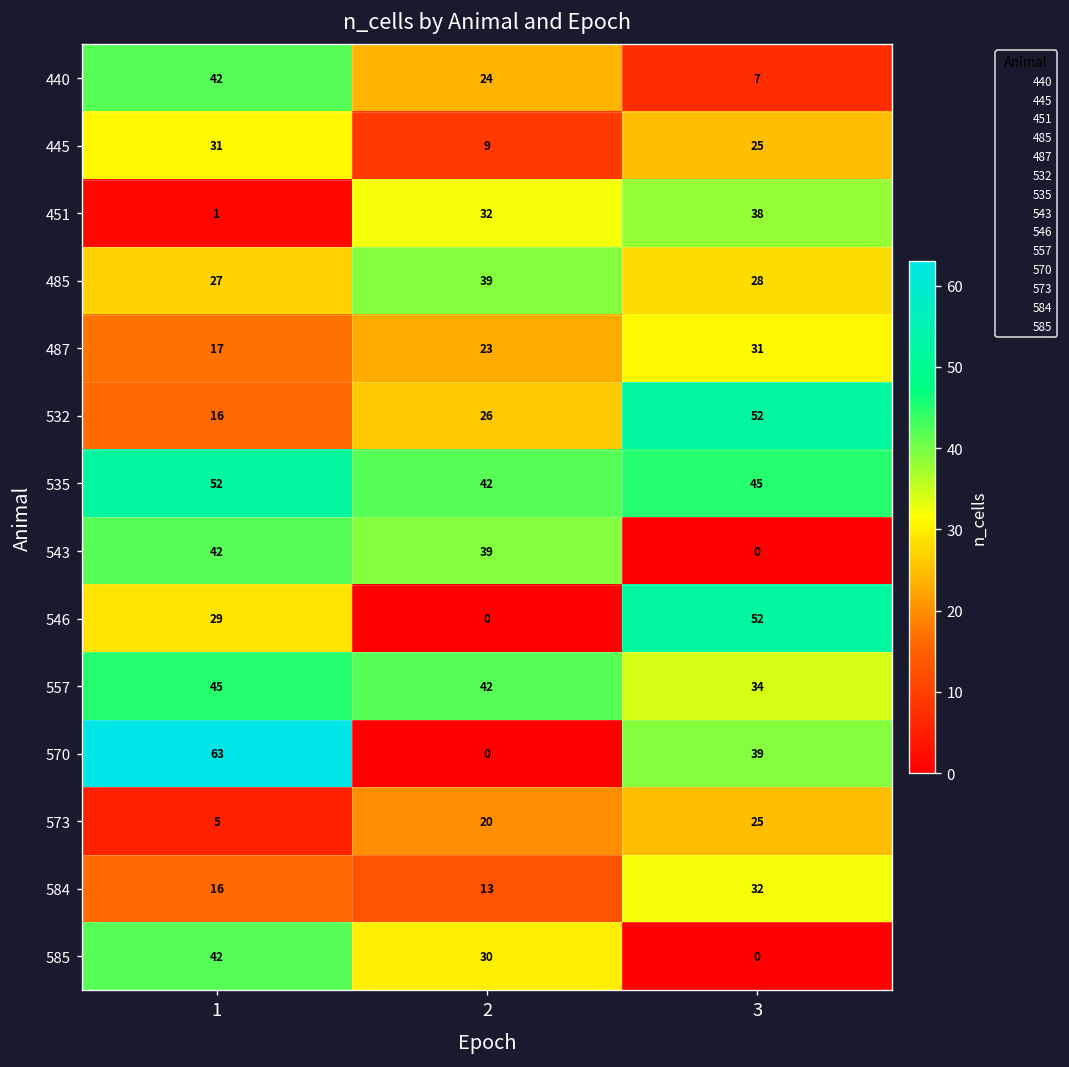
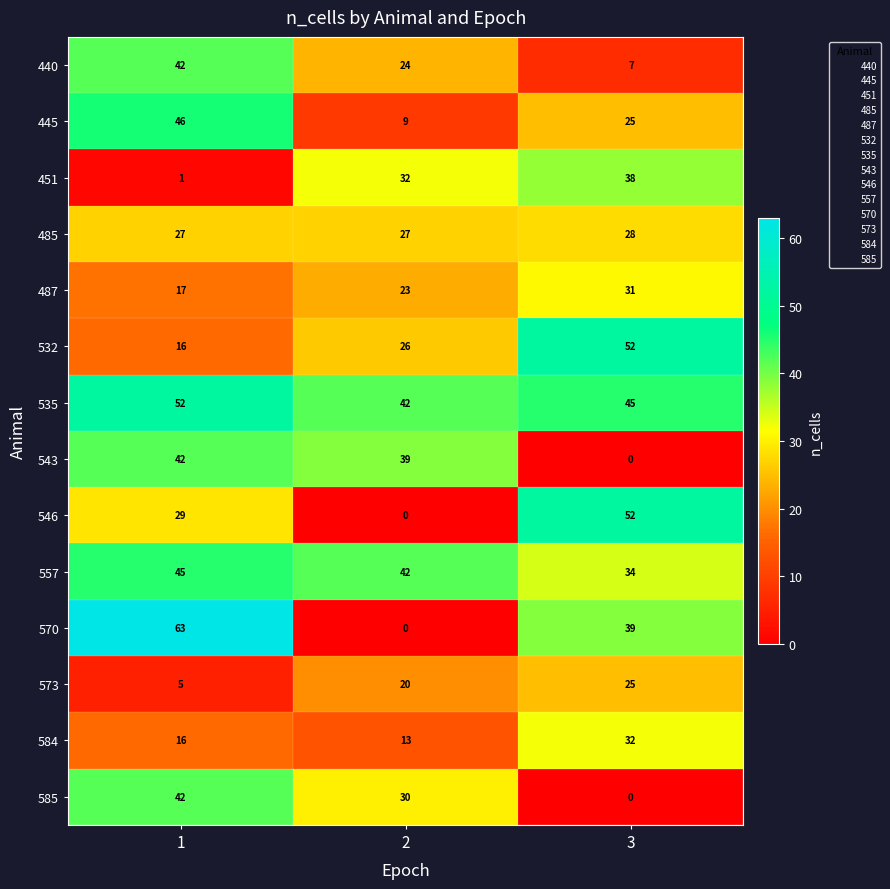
  {
    "440": {
      "1": 42,
      "2": 24,
      "3": 7
    },
    "445": {
-     "1": 31,
+     "1": 46,
      "2": 9,
      "3": 25
    },
    "451": {
      "1": 1,
      "2": 32,
      "3": 38
    },
    "485": {
      "1": 27,
-     "2": 39,
+     "2": 27,
      "3": 28
    },
    "487": {
      "1": 17,
      "2": 23,
      "3": 31
    },
    "532": {
      "1": 16,
      "2": 26,
      "3": 52
    },
    "535": {
      "1": 52,
      "2": 42,
      "3": 45
    },
    "543": {
      "1": 42,
      "2": 39,
      "3": 0
    },
    "546": {
      "1": 29,
      "2": 0,
      "3": 52
    },
    "557": {
      "1": 45,
      "2": 42,
      "3": 34
    },
    "570": {
      "1": 63,
      "2": 0,
      "3": 39
    },
    "573": {
      "1": 5,
      "2": 20,
      "3": 25
    },
    "584": {
      "1": 16,
      "2": 13,
      "3": 32
    },
    "585": {
      "1": 42,
      "2": 30,
      "3": 0
    }
  }
